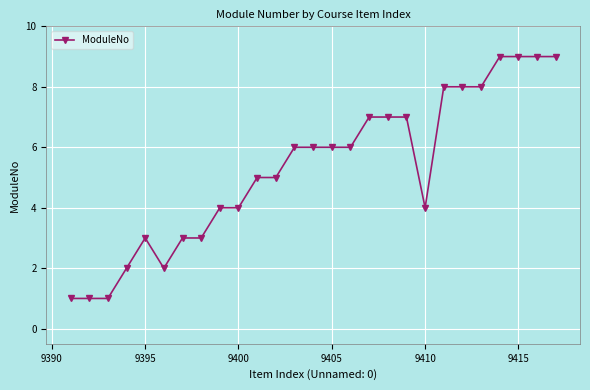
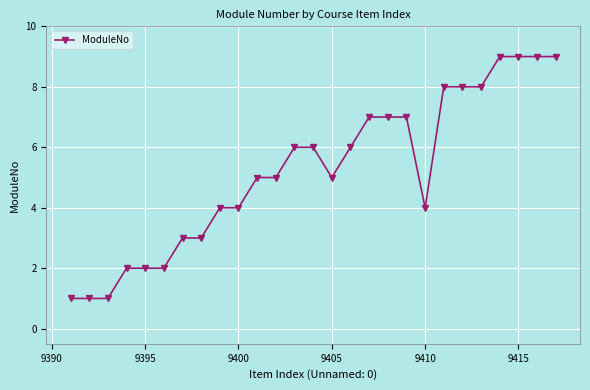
  {
-   "9395": 3,
+   "9395": 2,
    "9400": 4,
-   "9405": 6,
+   "9405": 5,
    "9410": 4,
    "9415": 9
  }
